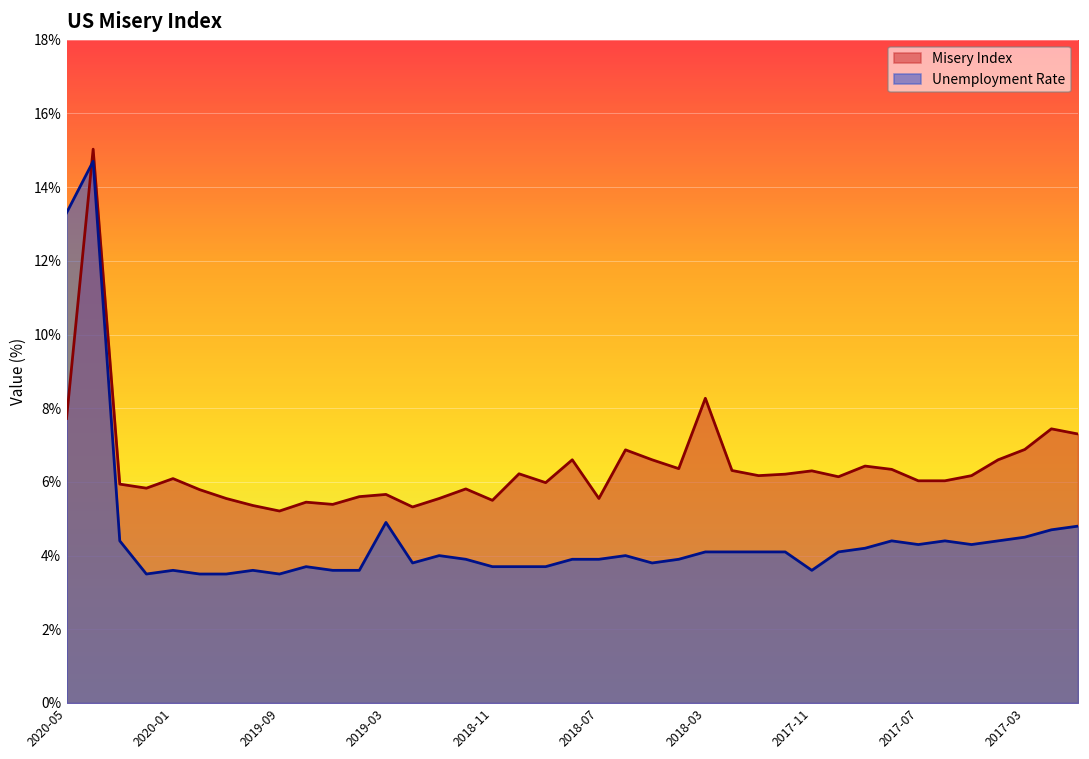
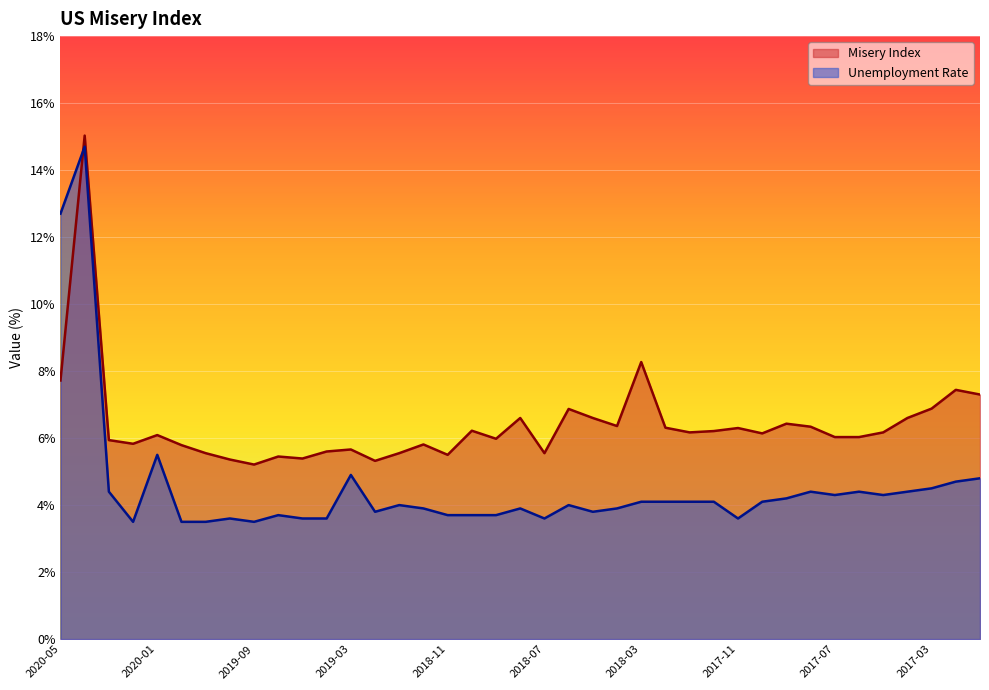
  {
    "Misery Index": {
      "2020-05": "7.7%",
      "2020-01": "6.1%",
      "2019-09": "5.2%",
      "2019-03": "5.7%",
      "2018-11": "5.5%",
      "2018-07": "5.6%",
      "2018-03": "8.3%",
      "2017-11": "6.3%",
      "2017-07": "6.0%",
      "2017-03": "6.9%"
    },
    "Unemployment Rate": {
-     "2020-05": "13.3%",
-     "2020-01": "3.6%",
+     "2020-05": "12.7%",
+     "2020-01": "5.5%",
      "2019-09": "3.5%",
      "2019-03": "4.9%",
      "2018-11": "3.7%",
-     "2018-07": "3.9%",
+     "2018-07": "3.6%",
      "2018-03": "4.1%",
      "2017-11": "3.6%",
      "2017-07": "4.3%",
      "2017-03": "4.5%"
    }
  }
